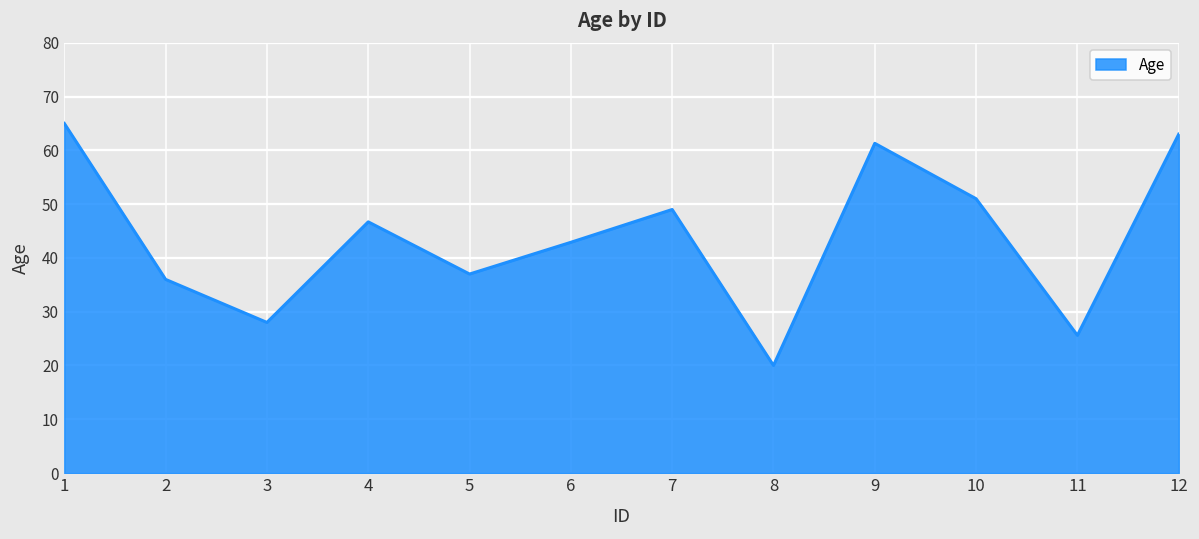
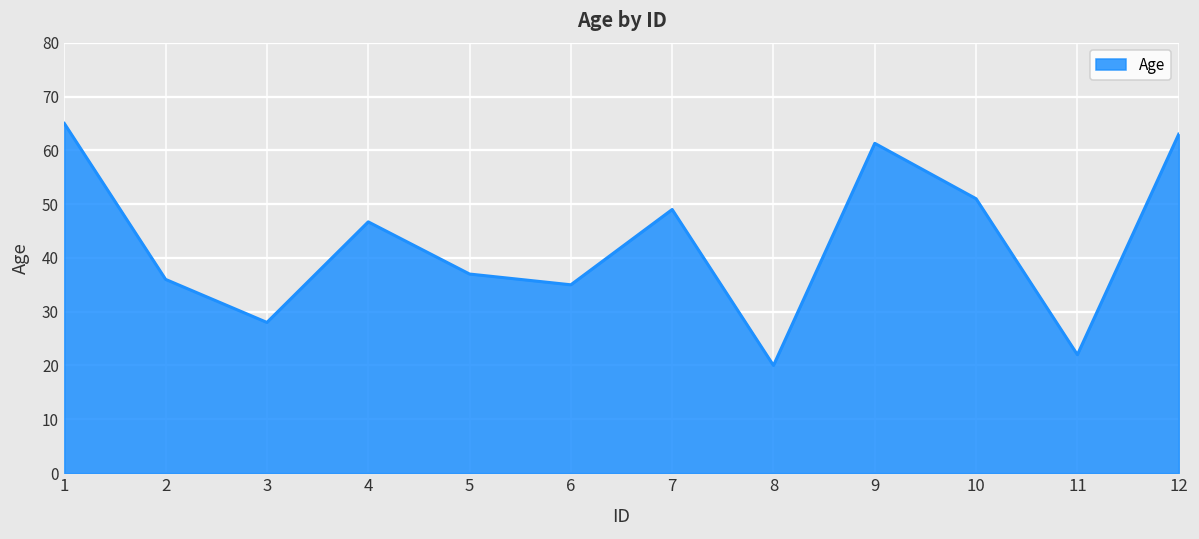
  {
    "1": 65,
    "2": 36,
    "3": 28,
    "4": 47,
    "5": 37,
-   "6": 43,
+   "6": 35,
    "7": 49,
    "8": 20,
    "9": 61,
    "10": 51,
-   "11": 26,
+   "11": 22,
    "12": 63
  }
